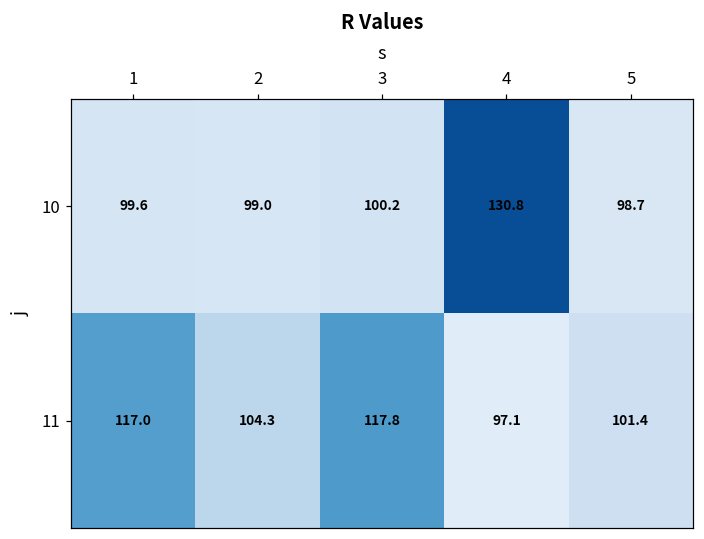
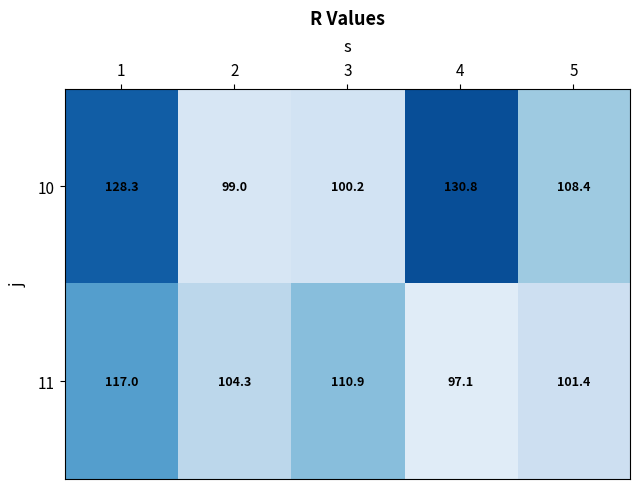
  {
    "10": {
-     "1": 99.6,
+     "1": 128.3,
      "2": 99.0,
      "3": 100.2,
      "4": 130.8,
-     "5": 98.7
+     "5": 108.4
    },
    "11": {
      "1": 117.0,
      "2": 104.3,
-     "3": 117.8,
+     "3": 110.9,
      "4": 97.1,
      "5": 101.4
    }
  }
